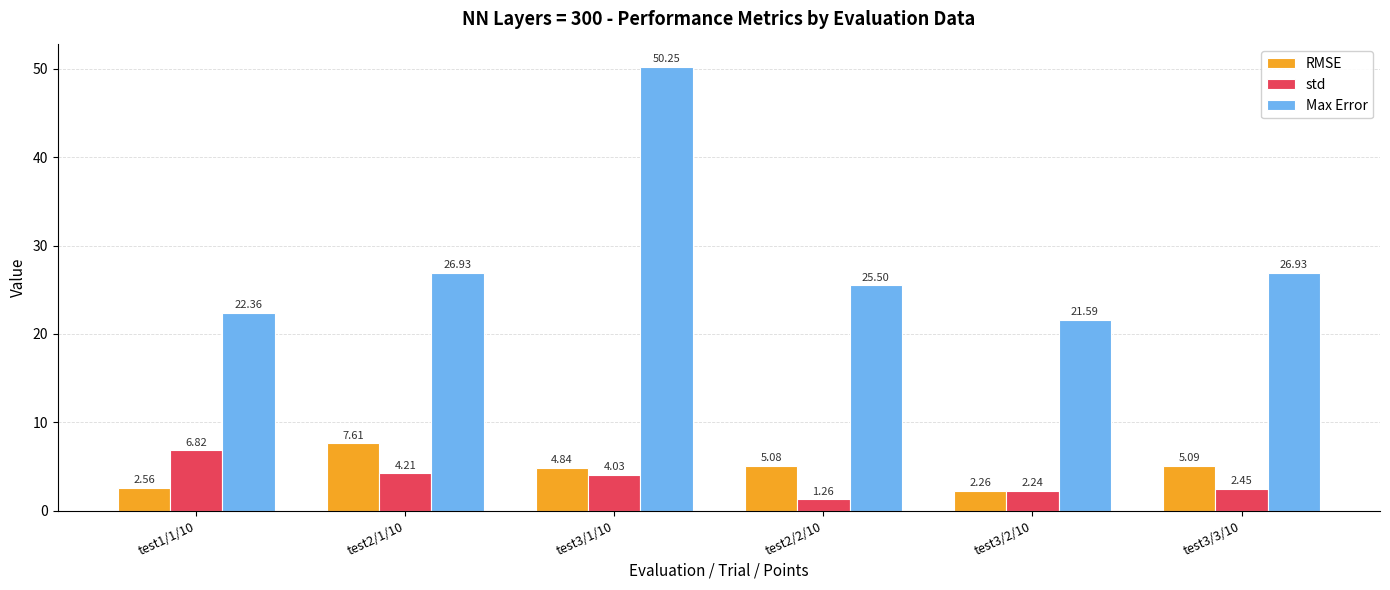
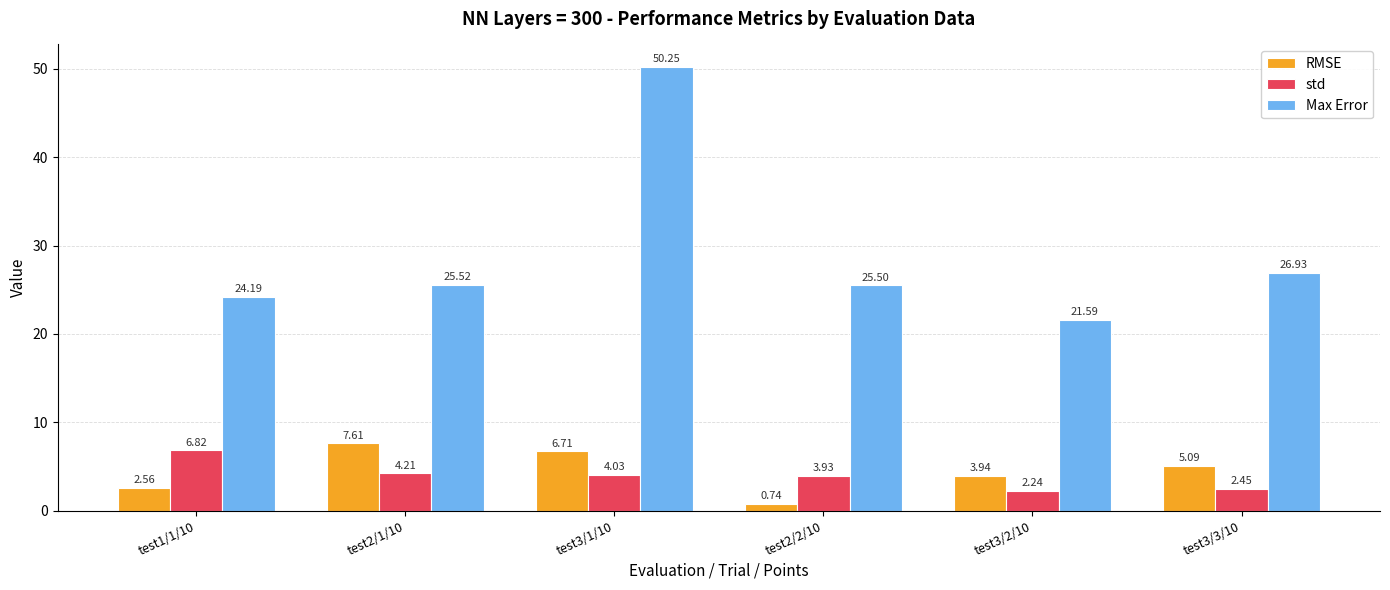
  {
    "RMSE": {
      "test1/1/10": 2.56,
      "test2/1/10": 7.61,
-     "test3/1/10": 4.84,
-     "test2/2/10": 5.08,
-     "test3/2/10": 2.26,
+     "test3/1/10": 6.71,
+     "test2/2/10": 0.74,
+     "test3/2/10": 3.94,
      "test3/3/10": 5.09
    },
    "std": {
      "test1/1/10": 6.82,
      "test2/1/10": 4.21,
      "test3/1/10": 4.03,
-     "test2/2/10": 1.26,
+     "test2/2/10": 3.93,
      "test3/2/10": 2.24,
      "test3/3/10": 2.45
    },
    "Max Error": {
-     "test1/1/10": 22.36,
-     "test2/1/10": 26.93,
+     "test1/1/10": 24.19,
+     "test2/1/10": 25.52,
      "test3/1/10": 50.25,
      "test2/2/10": 25.50,
      "test3/2/10": 21.59,
      "test3/3/10": 26.93
    }
  }
